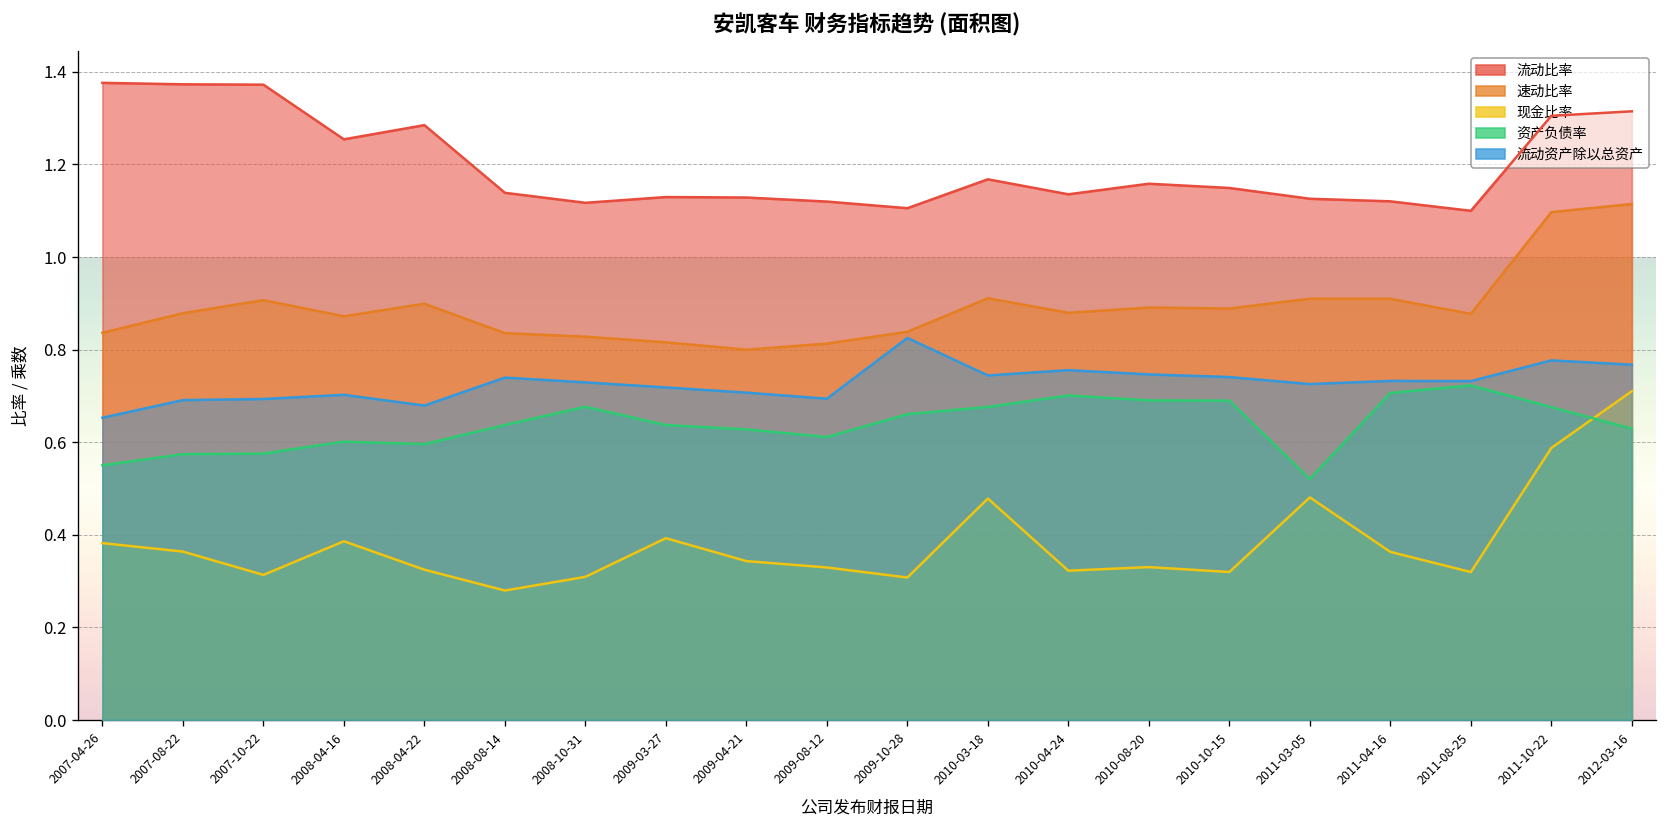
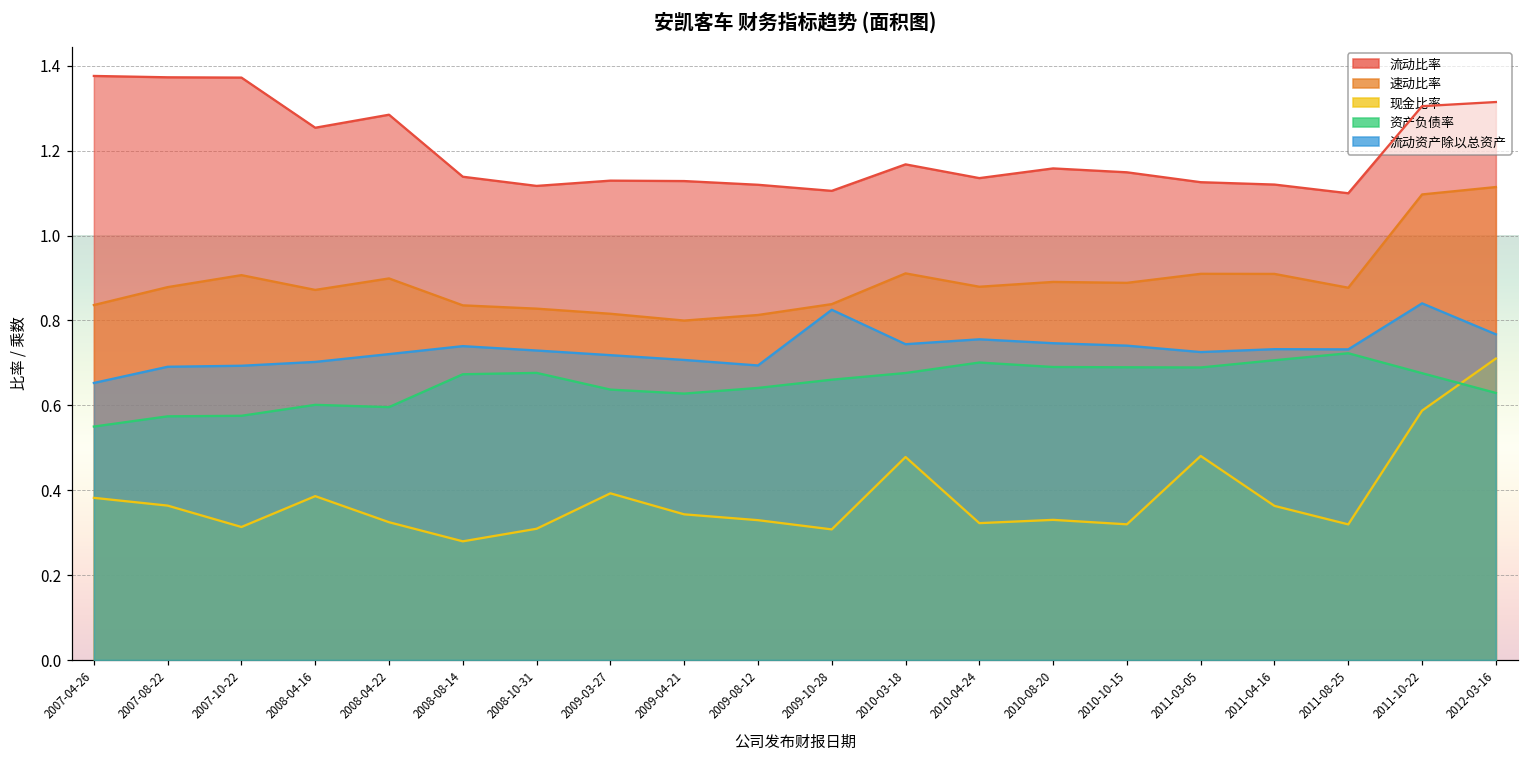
  {
    "资产负债率": {
      "2007-04-26": 0.55,
      "2007-08-22": 0.57,
      "2007-10-22": 0.58,
      "2008-04-16": 0.60,
      "2008-04-22": 0.60,
-     "2008-08-14": 0.64,
+     "2008-08-14": 0.67,
      "2008-10-31": 0.68,
      "2009-03-27": 0.64,
      "2009-04-21": 0.63,
-     "2009-08-12": 0.61,
+     "2009-08-12": 0.64,
      "2009-10-28": 0.66,
      "2010-03-18": 0.68,
      "2010-04-24": 0.70,
      "2010-08-20": 0.69,
      "2010-10-15": 0.69,
-     "2011-03-05": 0.52,
+     "2011-03-05": 0.69,
      "2011-04-16": 0.71,
      "2011-08-25": 0.72,
      "2011-10-22": 0.68,
      "2012-03-16": 0.63
    },
    "流动资产除以总资产": {
      "2007-04-26": 0.65,
      "2007-08-22": 0.69,
      "2007-10-22": 0.69,
      "2008-04-16": 0.70,
-     "2008-04-22": 0.68,
+     "2008-04-22": 0.72,
      "2008-08-14": 0.74,
      "2008-10-31": 0.73,
      "2009-03-27": 0.72,
      "2009-04-21": 0.71,
      "2009-08-12": 0.69,
      "2009-10-28": 0.83,
      "2010-03-18": 0.74,
      "2010-04-24": 0.76,
      "2010-08-20": 0.75,
      "2010-10-15": 0.74,
      "2011-03-05": 0.73,
      "2011-04-16": 0.73,
      "2011-08-25": 0.73,
-     "2011-10-22": 0.78,
+     "2011-10-22": 0.84,
      "2012-03-16": 0.77
    }
  }
